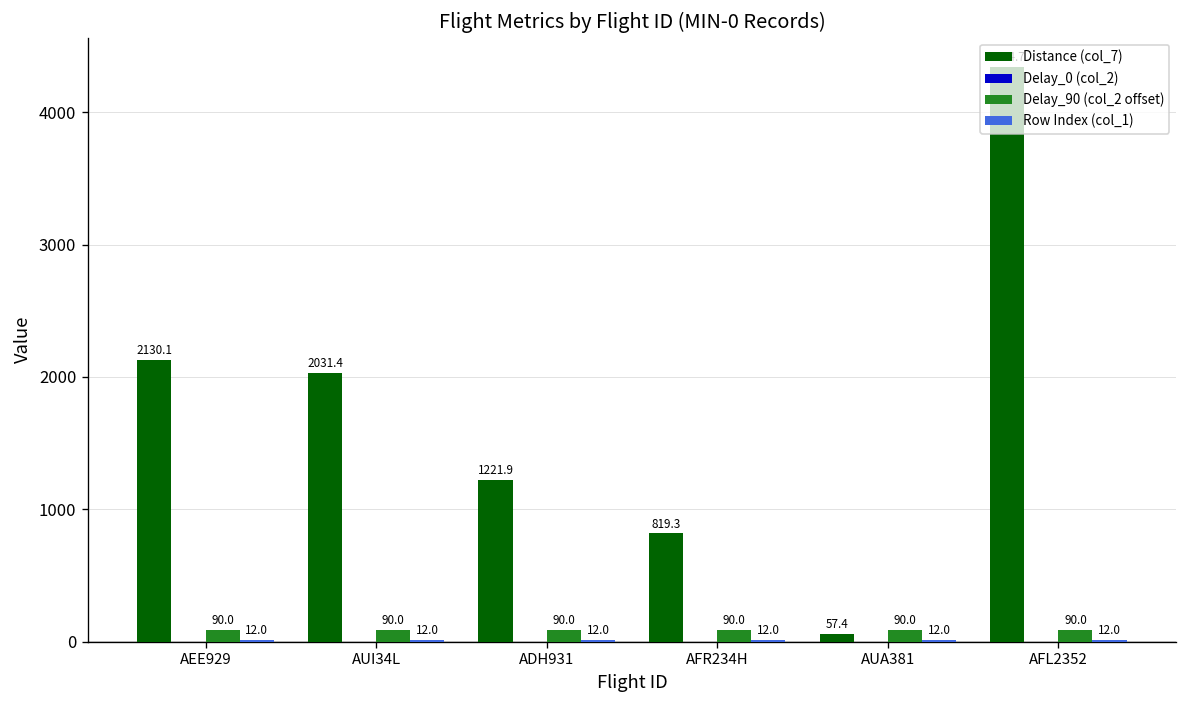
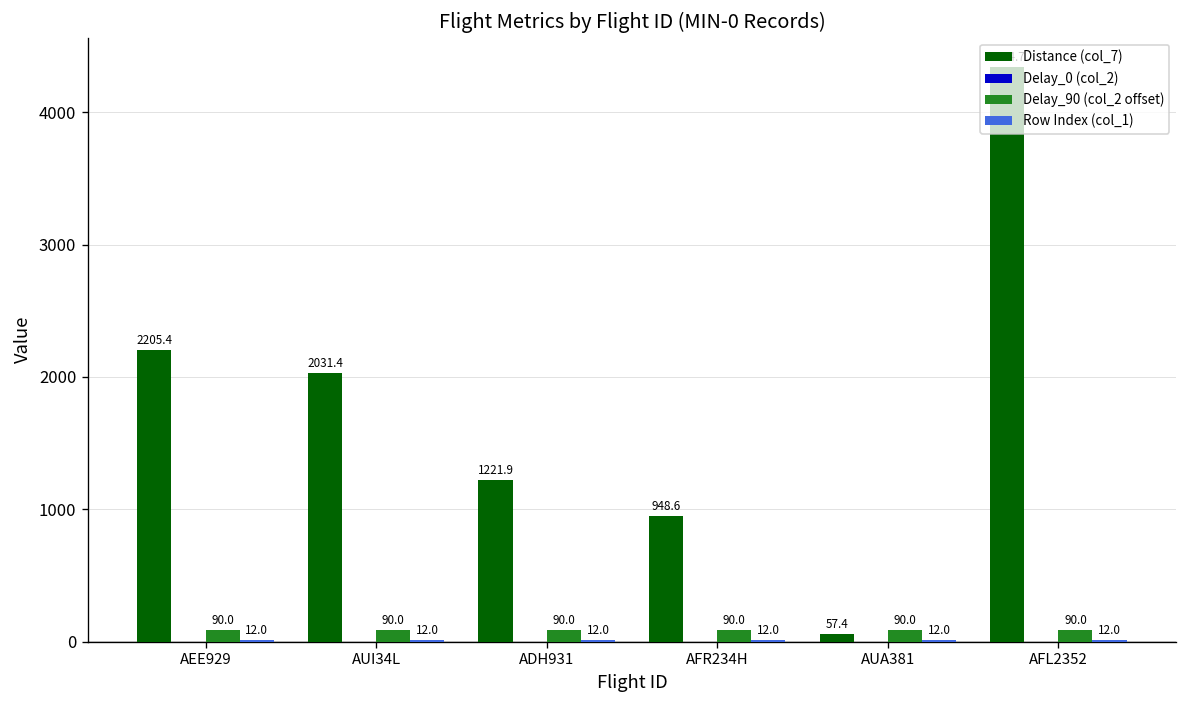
  {
    "Distance (col_7)": {
-     "AEE929": 2130.1,
+     "AEE929": 2205.4,
      "AUI34L": 2031.4,
      "ADH931": 1221.9,
-     "AFR234H": 819.3,
+     "AFR234H": 948.6,
      "AUA381": 57.4
    },
    "Delay_0 (col_2)": {
      "AEE929": 0,
      "AUI34L": 0,
      "ADH931": 0,
      "AFR234H": 0,
      "AUA381": 0,
      "AFL2352": 0
    },
    "Delay_90 (col_2 offset)": {
      "AEE929": 90.0,
      "AUI34L": 90.0,
      "ADH931": 90.0,
      "AFR234H": 90.0,
      "AUA381": 90.0,
      "AFL2352": 90.0
    },
    "Row Index (col_1)": {
      "AEE929": 12.0,
      "AUI34L": 12.0,
      "ADH931": 12.0,
      "AFR234H": 12.0,
      "AUA381": 12.0,
      "AFL2352": 12.0
    }
  }
